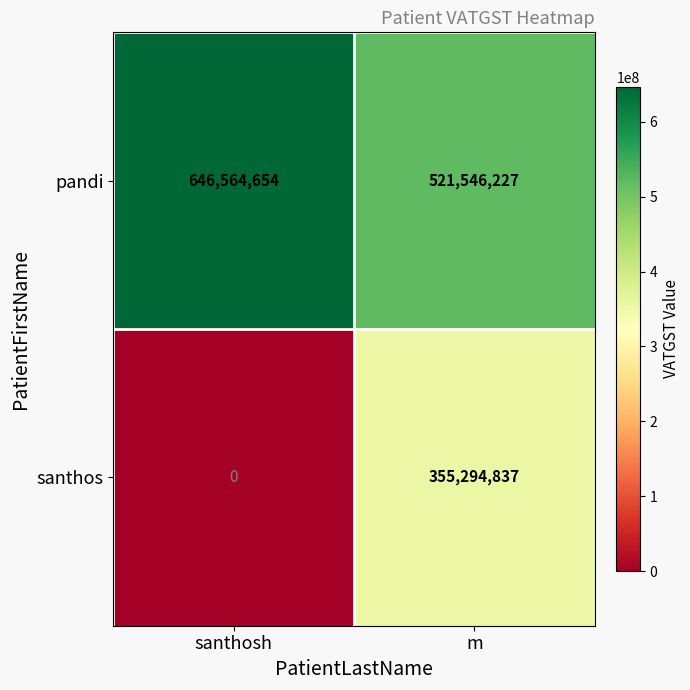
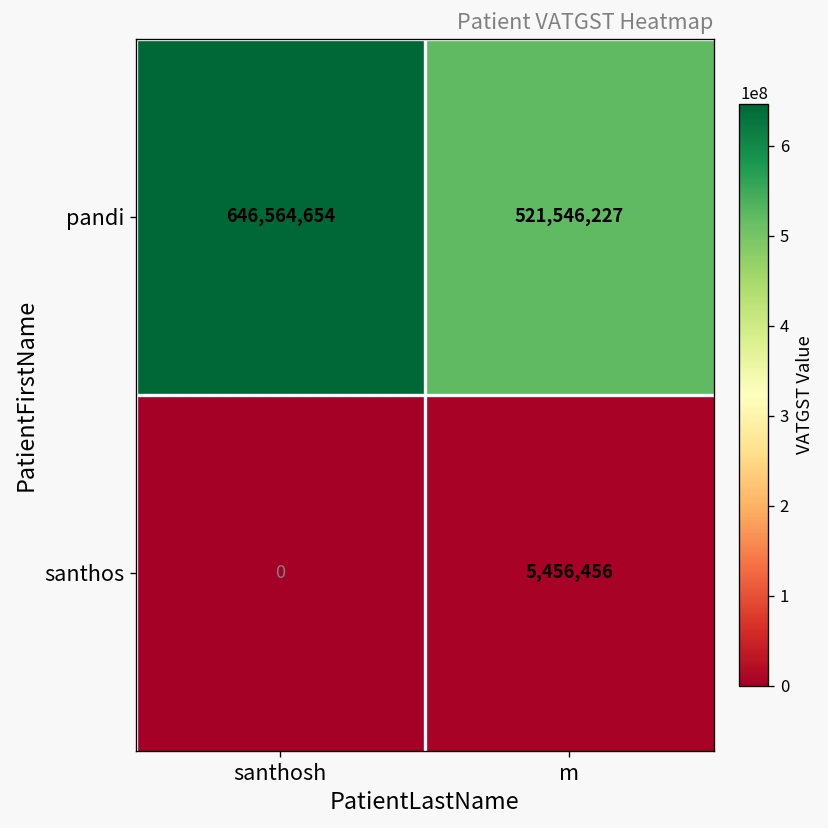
  {
    "pandi": {
      "santhosh": "646,564,654",
      "m": "521,546,227"
    },
    "santhos": {
      "santhosh": "0",
-     "m": "355,294,837"
+     "m": "5,456,456"
    }
  }
